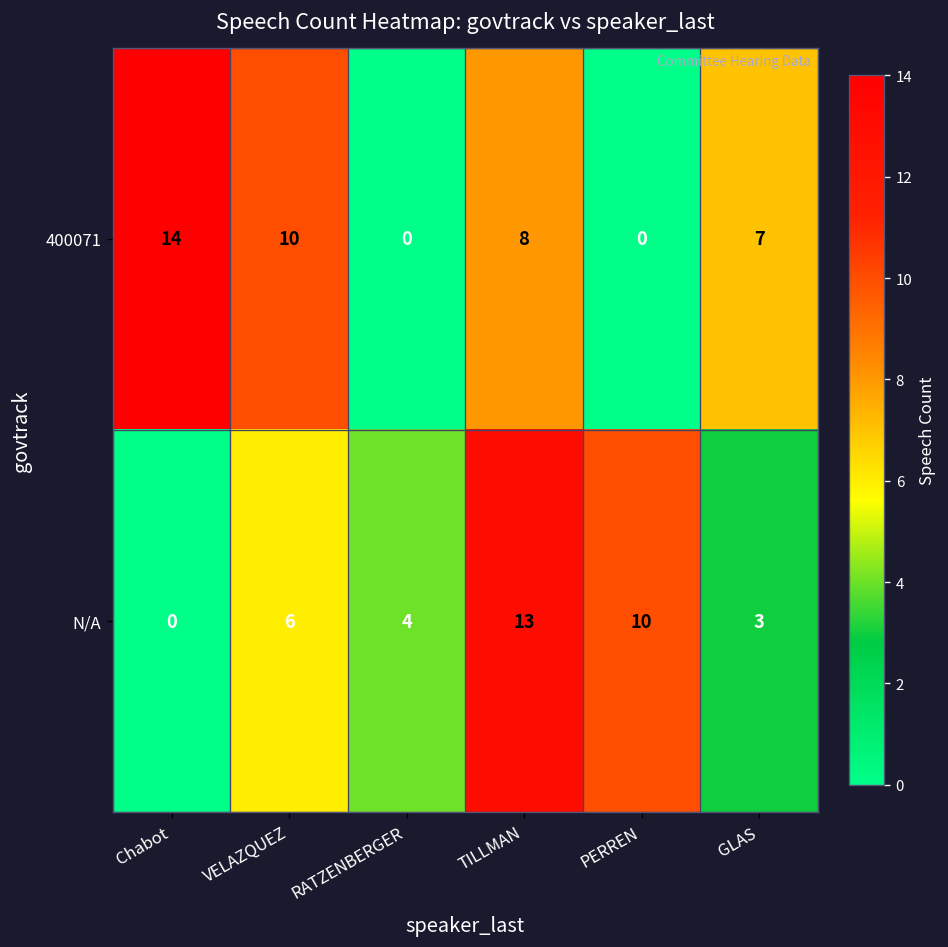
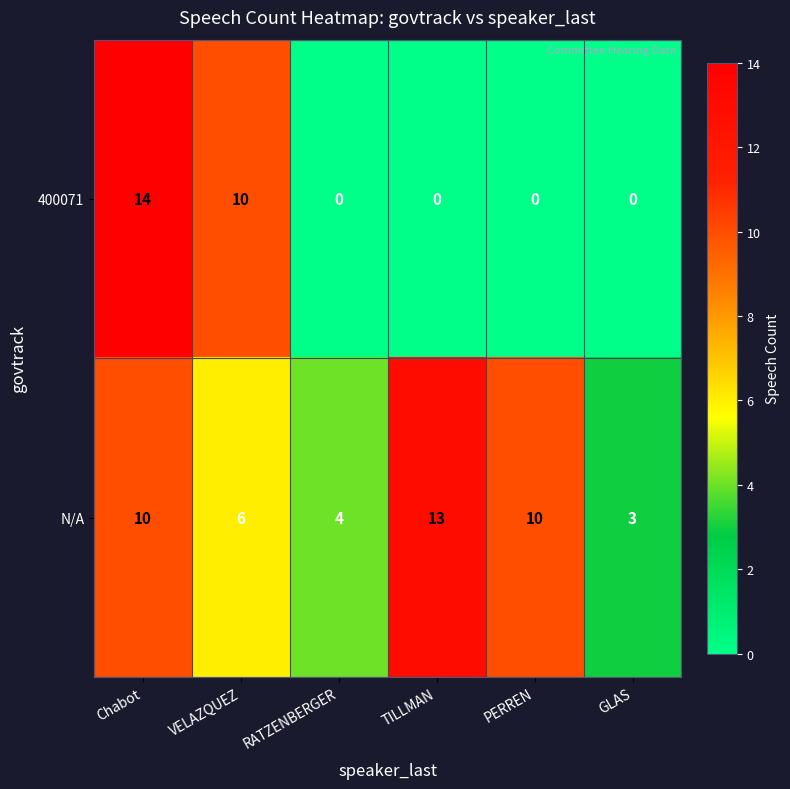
  {
    "400071": {
      "Chabot": 14,
      "VELAZQUEZ": 10,
      "RATZENBERGER": 0,
-     "TILLMAN": 8,
+     "TILLMAN": 0,
      "PERREN": 0,
-     "GLAS": 7
+     "GLAS": 0
    },
    "N/A": {
-     "Chabot": 0,
+     "Chabot": 10,
      "VELAZQUEZ": 6,
      "RATZENBERGER": 4,
      "TILLMAN": 13,
      "PERREN": 10,
      "GLAS": 3
    }
  }
